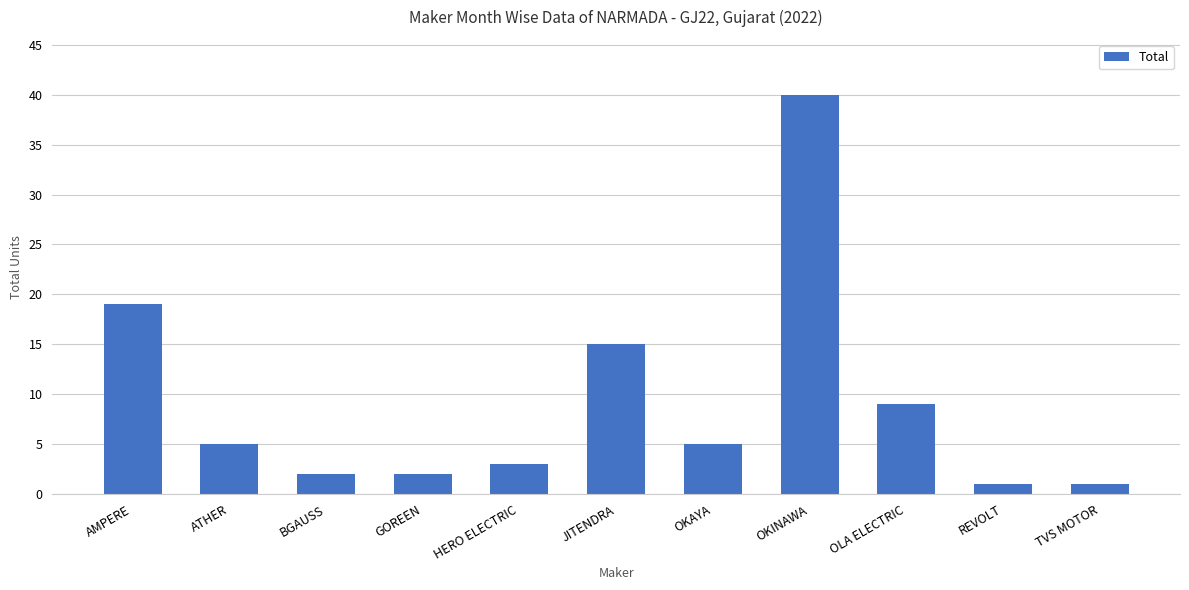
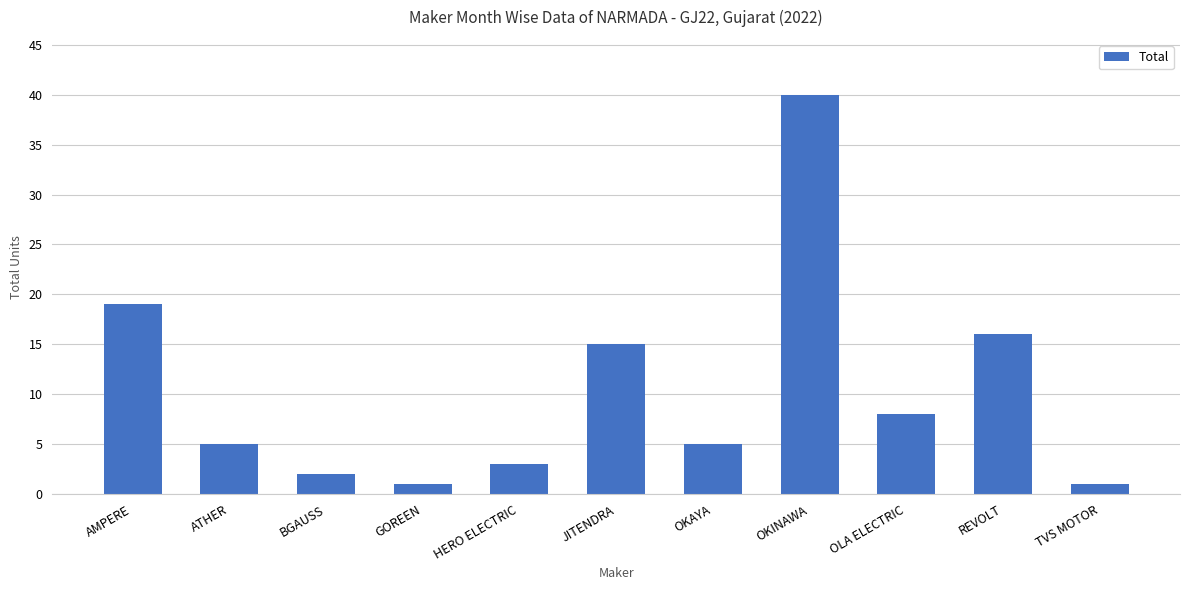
  {
    "AMPERE": 19,
    "ATHER": 5,
    "BGAUSS": 2,
-   "GOREEN": 2,
+   "GOREEN": 1,
    "HERO ELECTRIC": 3,
    "JITENDRA": 15,
    "OKAYA": 5,
    "OKINAWA": 40,
-   "OLA ELECTRIC": 9,
-   "REVOLT": 1,
+   "OLA ELECTRIC": 8,
+   "REVOLT": 16,
    "TVS MOTOR": 1
  }
